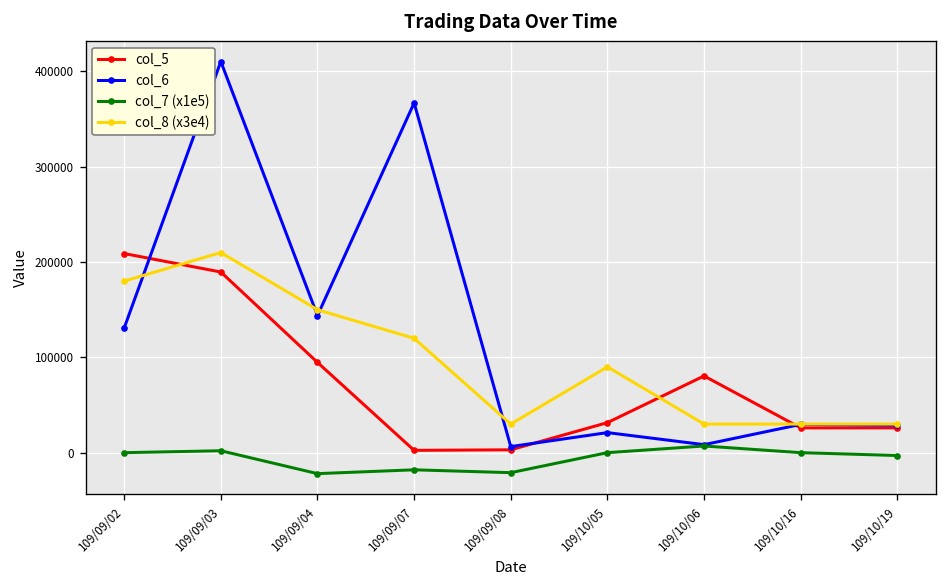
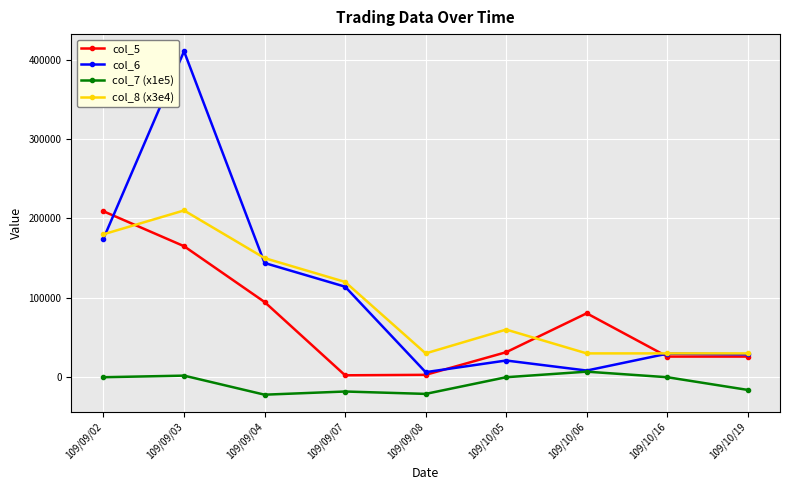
  {
    "col_5": {
      "109/09/02": 210000,
-     "109/09/03": 190000,
+     "109/09/03": 170000,
      "109/09/04": 90000,
      "109/09/07": 0,
      "109/09/08": 0,
      "109/10/05": 30000,
      "109/10/06": 80000,
      "109/10/16": 30000
    },
    "col_6": {
-     "109/09/02": 130000,
+     "109/09/02": 170000,
      "109/09/03": 410000,
      "109/09/04": 140000,
-     "109/09/07": 370000,
+     "109/09/07": 110000,
      "109/09/08": 10000,
      "109/10/05": 20000
    },
    "col_7 (x1e5)": {
      "109/09/02": 0,
      "109/09/03": 0,
      "109/09/04": -20000,
      "109/09/07": -20000,
      "109/09/08": -20000,
      "109/10/05": 0,
      "109/10/16": 0,
-     "109/10/19": 0
+     "109/10/19": -20000
    },
    "col_8 (x3e4)": {
      "109/09/02": 180000,
      "109/09/03": 210000,
      "109/09/04": 150000,
      "109/09/07": 120000,
      "109/09/08": 30000,
-     "109/10/05": 90000,
+     "109/10/05": 60000,
      "109/10/06": 30000
    }
  }
